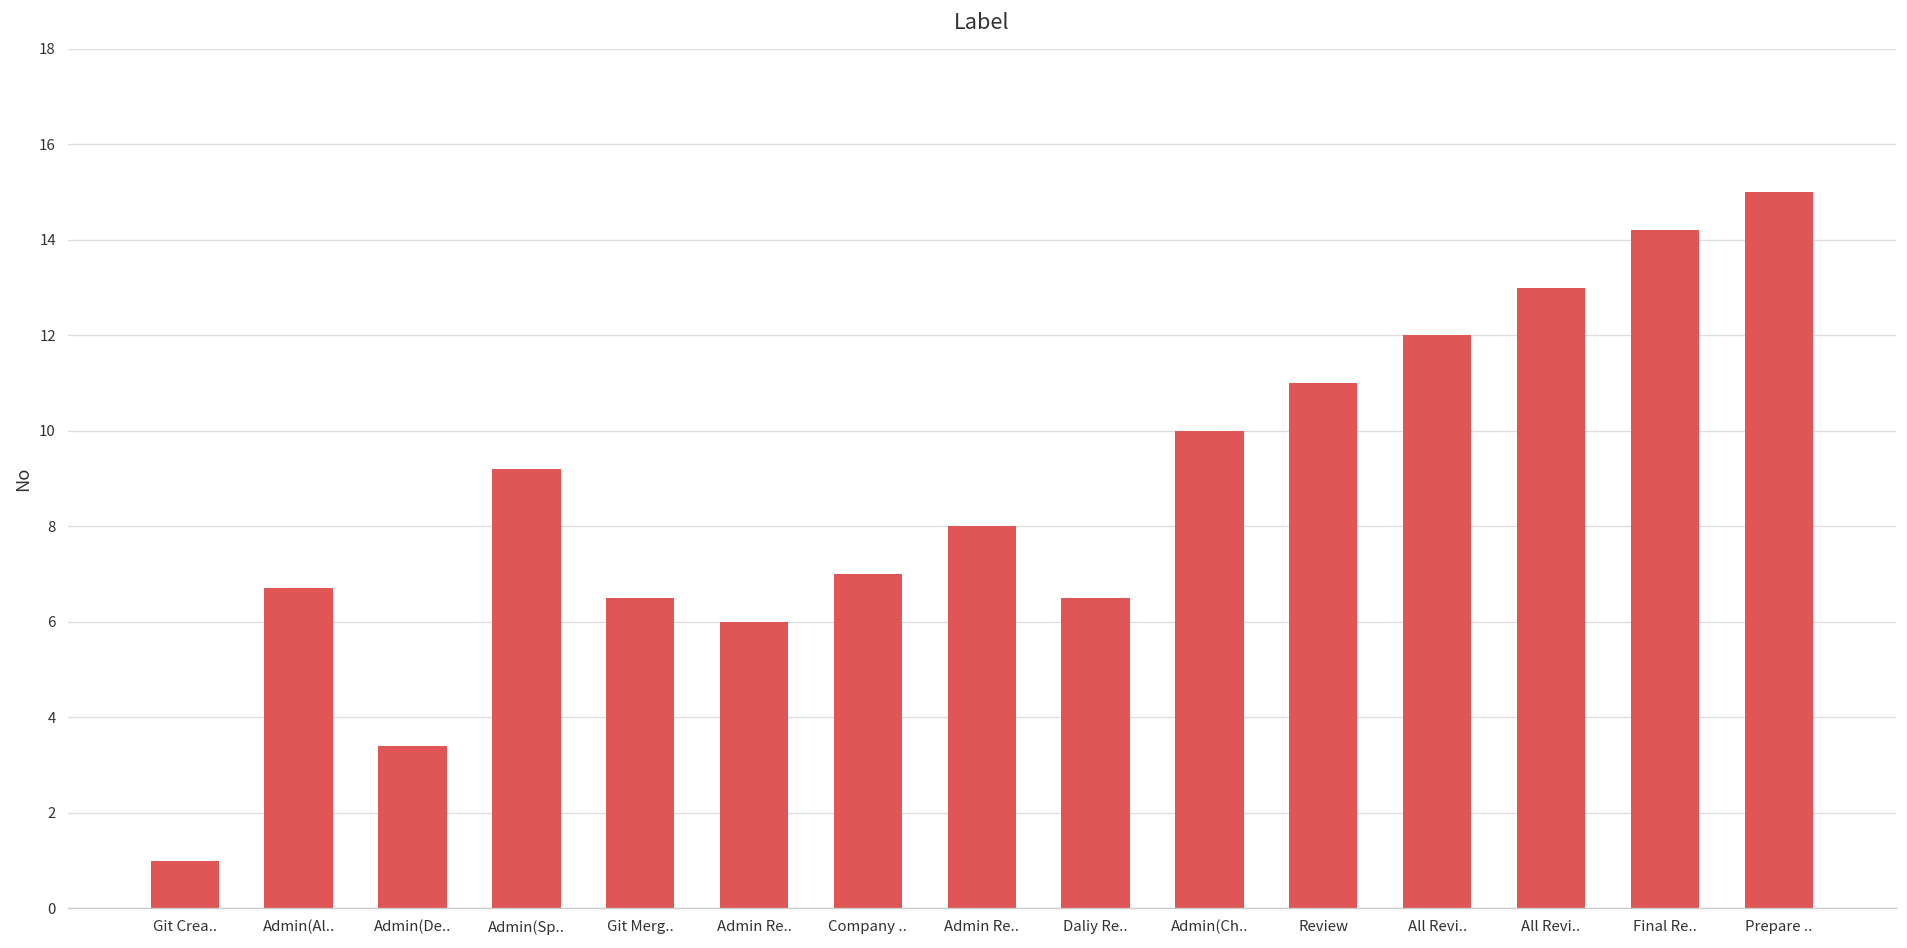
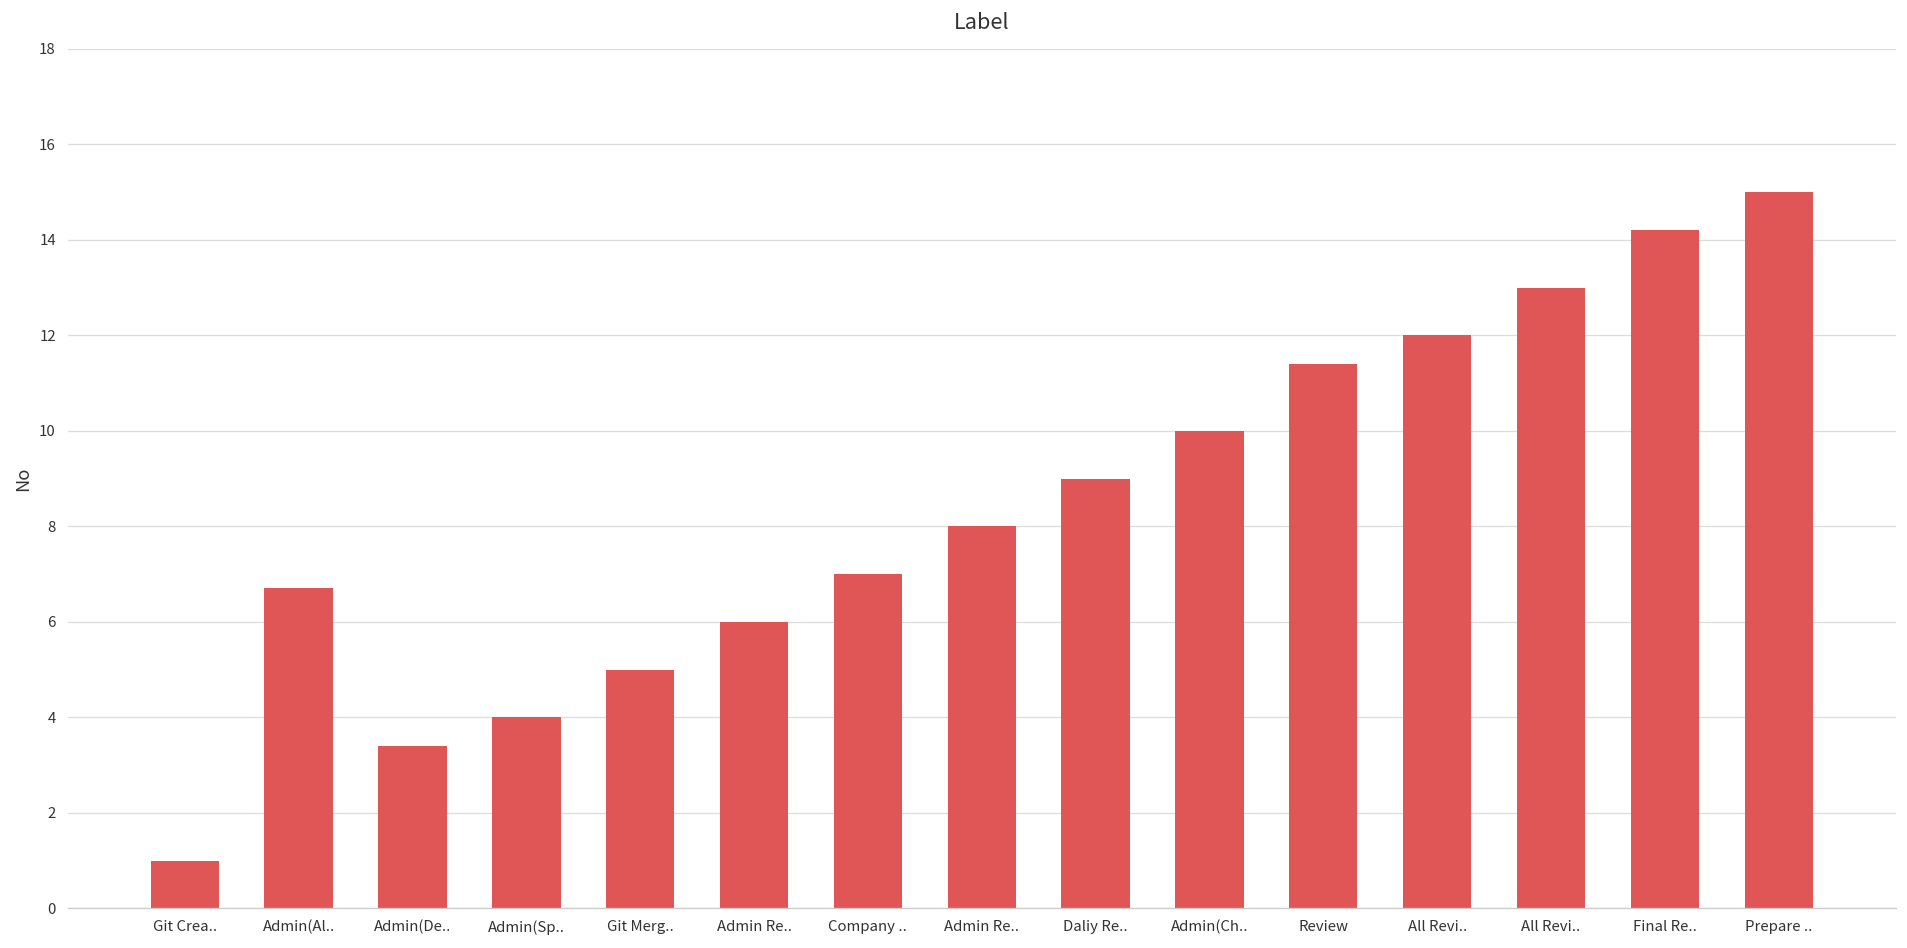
  {
    "Git Crea..": 1.0,
    "Admin(Al..": 6.7,
    "Admin(De..": 3.4,
-   "Admin(Sp..": 9.2,
-   "Git Merg..": 6.5,
+   "Admin(Sp..": 4.0,
+   "Git Merg..": 5.0,
    "Company ..": 7.0,
-   "Daliy Re..": 6.5,
+   "Daliy Re..": 9.0,
    "Admin(Ch..": 10.0,
-   "Review": 11.0,
+   "Review": 11.4,
    "Final Re..": 14.2,
    "Prepare ..": 15.0
  }
